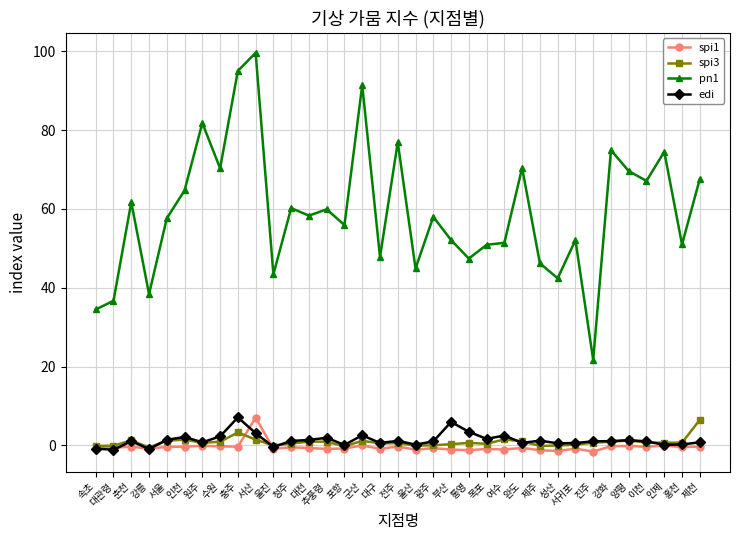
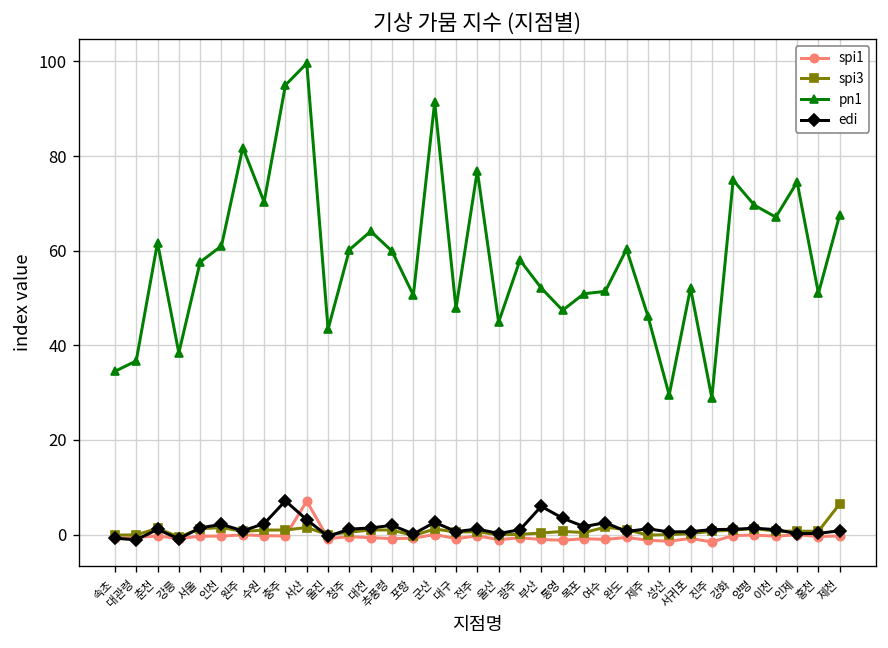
  {
    "spi1": {
      "춘천": 0,
      "서울": 0,
      "인천": 0,
      "원주": 0,
      "수원": 0,
      "충주": 0,
      "서산": 7,
      "청주": 0,
      "대전": -1,
      "추풍령": -1,
      "군산": 0,
      "대구": -1,
      "전주": 0,
      "울산": -1,
      "광주": -1,
      "부산": -1,
      "통영": -1,
      "목포": -1,
      "여수": -1,
      "완도": -1,
      "제주": -1,
      "성산": -1,
      "서귀포": -1,
      "진주": -2,
      "강화": 0,
      "양평": 0,
      "이천": 0,
      "홍천": 0,
      "제천": 0
    },
    "spi3": {
      "속초": 0,
      "인천": 1,
      "수원": 1,
-     "충주": 3,
+     "충주": 1,
      "서산": 1,
      "청주": 0,
      "추풍령": 1,
      "군산": 1,
      "광주": 0,
      "부산": 0,
      "통영": 1,
      "목포": 0,
      "여수": 2,
      "제주": 0,
      "제천": 7
    },
    "pn1": {
      "속초": 35,
      "대관령": 37,
      "춘천": 62,
      "강릉": 38,
      "서울": 58,
-     "인천": 65,
+     "인천": 61,
      "원주": 82,
      "수원": 70,
      "충주": 95,
      "서산": 100,
      "울진": 43,
      "청주": 60,
-     "대전": 58,
+     "대전": 64,
      "추풍령": 60,
-     "포항": 56,
+     "포항": 51,
      "군산": 91,
      "대구": 48,
      "전주": 77,
      "울산": 45,
      "광주": 58,
      "부산": 52,
      "통영": 47,
      "목포": 51,
      "여수": 51,
-     "완도": 70,
+     "완도": 60,
      "제주": 46,
-     "성산": 42,
+     "성산": 30,
      "서귀포": 52,
-     "진주": 22,
+     "진주": 29,
      "강화": 75,
      "양평": 70,
      "이천": 67,
      "인제": 75,
      "홍천": 51,
      "제천": 68
    },
    "edi": {
      "인천": 2,
      "수원": 2,
      "충주": 7,
      "서산": 3,
      "청주": 1,
      "추풍령": 2,
      "군산": 3,
      "광주": 1,
      "부산": 6,
      "통영": 3,
      "목포": 2,
      "여수": 3,
      "제주": 1,
      "제천": 1
    }
  }
